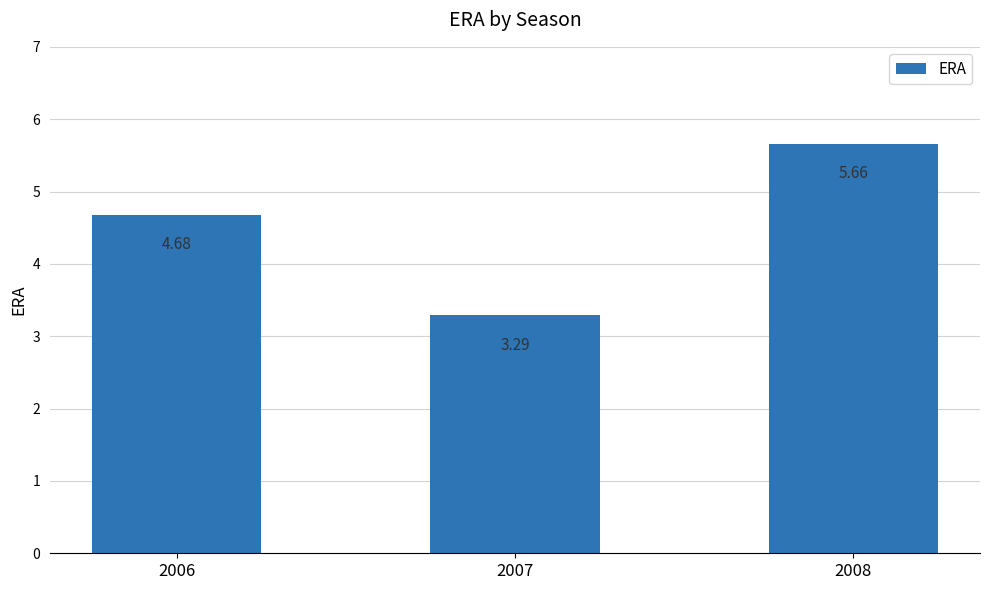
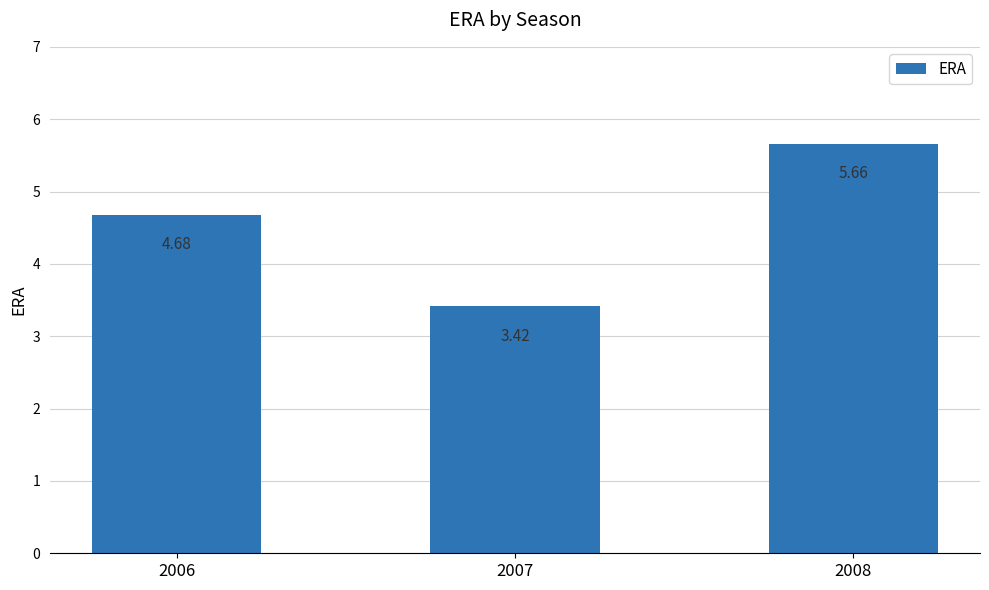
  {
    "2006": 4.68,
-   "2007": 3.29,
+   "2007": 3.42,
    "2008": 5.66
  }
